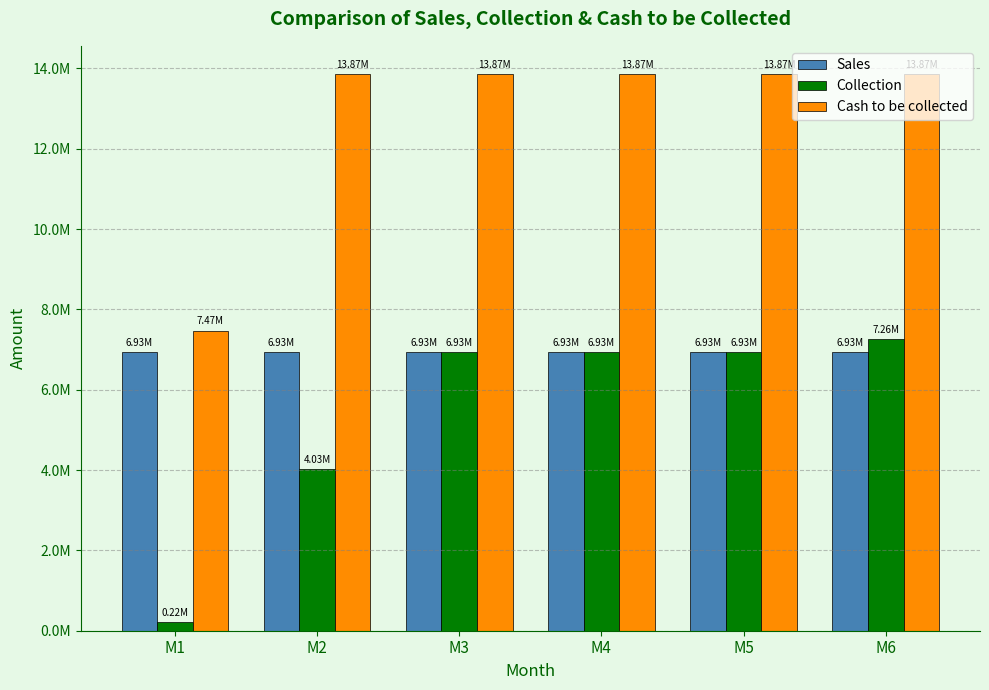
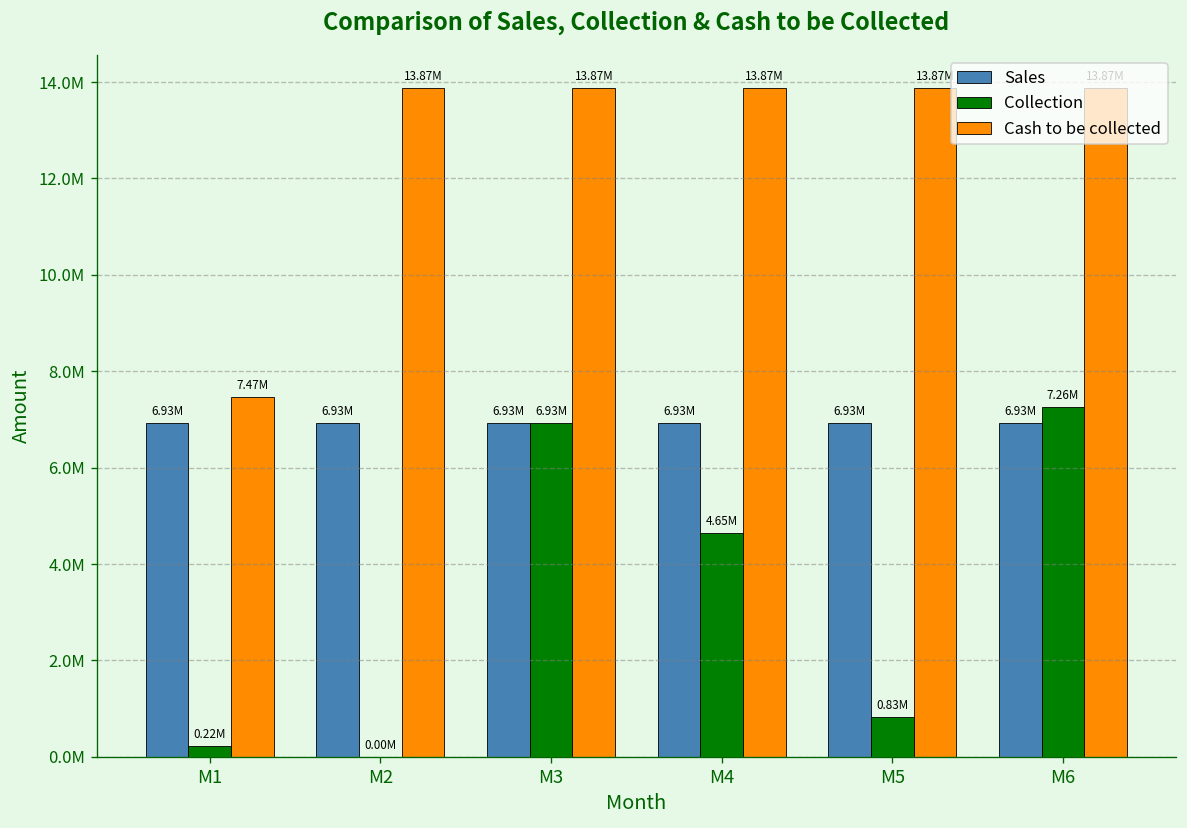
  {
    "Sales": {
      "M1": "6.93M",
      "M2": "6.93M",
      "M3": "6.93M",
      "M4": "6.93M",
      "M5": "6.93M",
      "M6": "6.93M"
    },
    "Collection": {
      "M1": "0.22M",
-     "M2": "4.03M",
+     "M2": "0.00M",
      "M3": "6.93M",
-     "M4": "6.93M",
-     "M5": "6.93M",
+     "M4": "4.65M",
+     "M5": "0.83M",
      "M6": "7.26M"
    },
    "Cash to be collected": {
      "M1": "7.47M",
      "M2": "13.87M",
      "M3": "13.87M",
      "M4": "13.87M"
    }
  }
